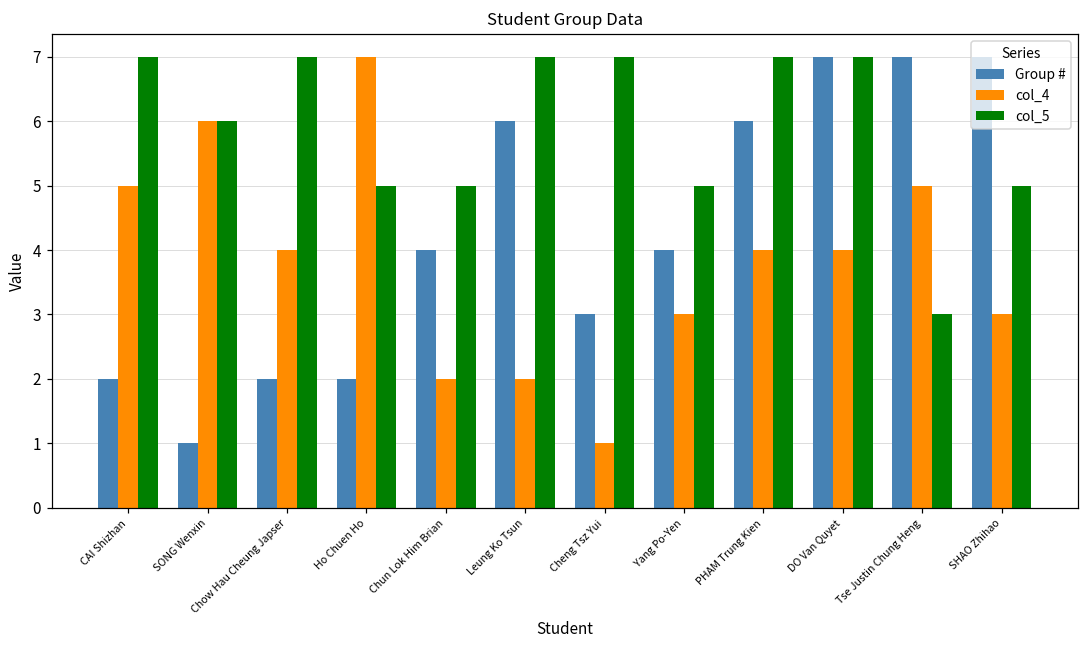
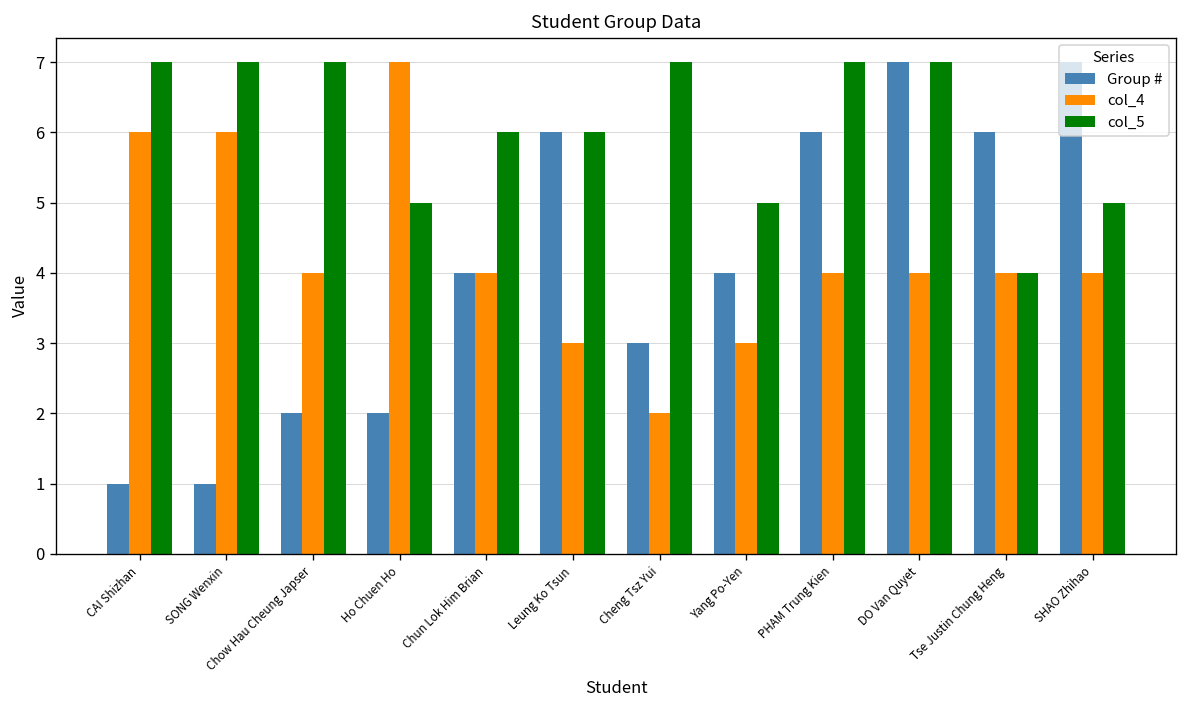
  {
    "Group #": {
-     "CAI Shizhan": 2,
+     "CAI Shizhan": 1,
      "SONG Wenxin": 1,
      "Chow Hau Cheung Japser": 2,
      "Ho Chuen Ho": 2,
      "Chun Lok Him Brian": 4,
      "Leung Ko Tsun": 6,
      "Cheng Tsz Yui": 3,
      "Yang Po-Yen": 4,
      "PHAM Trung Kien": 6,
      "DO Van Quyet": 7,
-     "Tse Justin Chung Heng": 7
+     "Tse Justin Chung Heng": 6
    },
    "col_4": {
-     "CAI Shizhan": 5,
+     "CAI Shizhan": 6,
      "SONG Wenxin": 6,
      "Chow Hau Cheung Japser": 4,
      "Ho Chuen Ho": 7,
-     "Chun Lok Him Brian": 2,
-     "Leung Ko Tsun": 2,
-     "Cheng Tsz Yui": 1,
+     "Chun Lok Him Brian": 4,
+     "Leung Ko Tsun": 3,
+     "Cheng Tsz Yui": 2,
      "Yang Po-Yen": 3,
      "PHAM Trung Kien": 4,
      "DO Van Quyet": 4,
-     "Tse Justin Chung Heng": 5,
-     "SHAO Zhihao": 3
+     "Tse Justin Chung Heng": 4,
+     "SHAO Zhihao": 4
    },
    "col_5": {
      "CAI Shizhan": 7,
-     "SONG Wenxin": 6,
+     "SONG Wenxin": 7,
      "Chow Hau Cheung Japser": 7,
      "Ho Chuen Ho": 5,
-     "Chun Lok Him Brian": 5,
-     "Leung Ko Tsun": 7,
+     "Chun Lok Him Brian": 6,
+     "Leung Ko Tsun": 6,
      "Cheng Tsz Yui": 7,
      "Yang Po-Yen": 5,
      "PHAM Trung Kien": 7,
      "DO Van Quyet": 7,
-     "Tse Justin Chung Heng": 3,
+     "Tse Justin Chung Heng": 4,
      "SHAO Zhihao": 5
    }
  }
